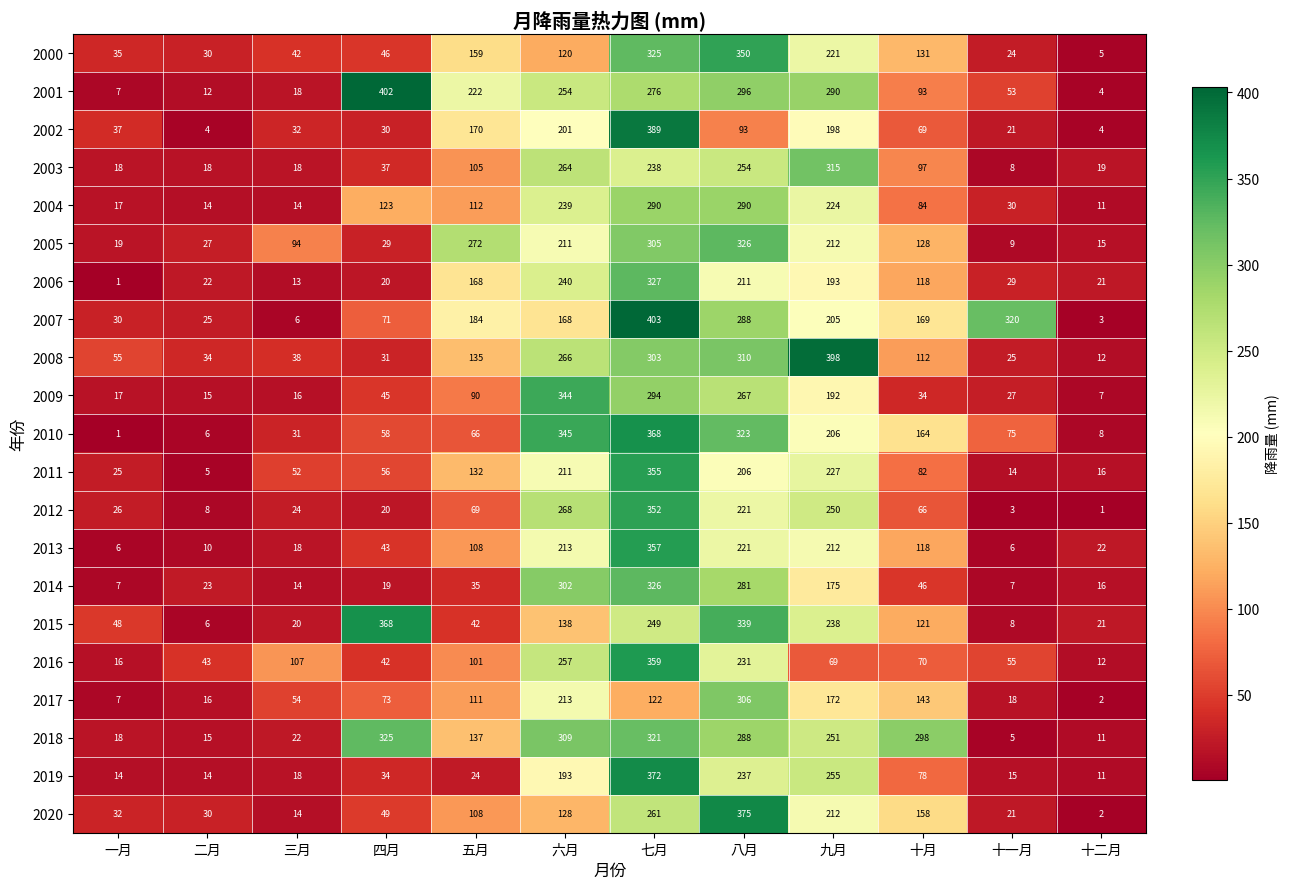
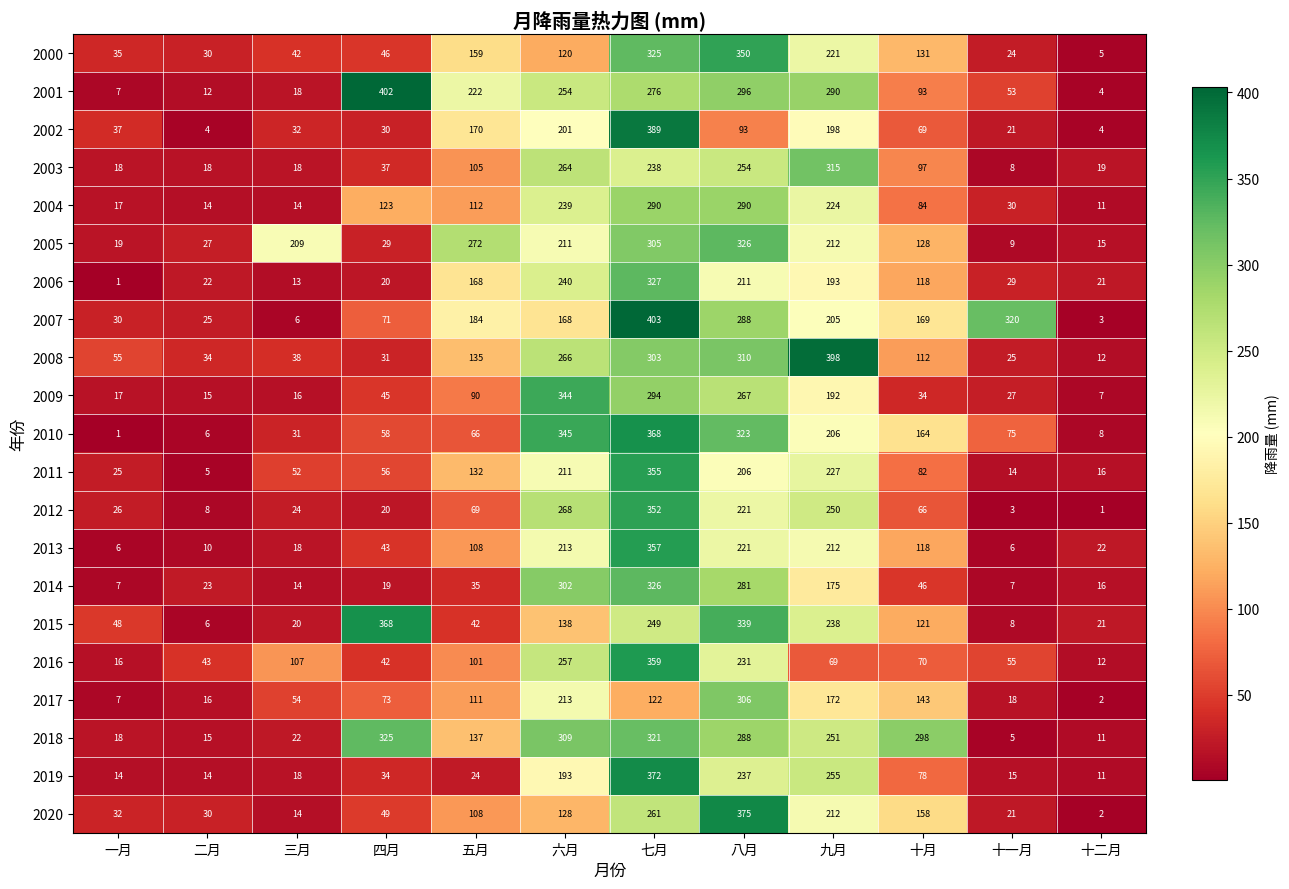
  {
    "2005": {
      "一月": 19,
      "二月": 27,
-     "三月": 94,
+     "三月": 209,
      "四月": 29,
      "五月": 272,
      "六月": 211,
      "七月": 305,
      "八月": 326,
      "九月": 212,
      "十月": 128,
      "十一月": 9,
      "十二月": 15
    }
  }
